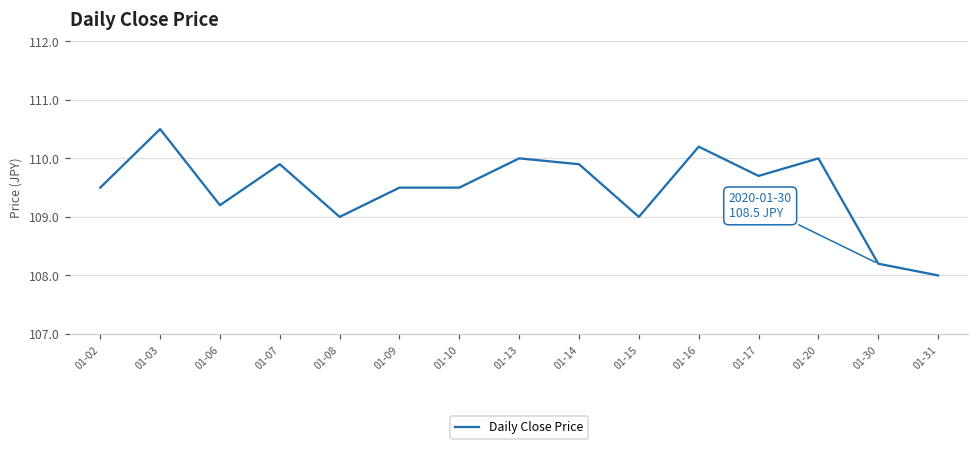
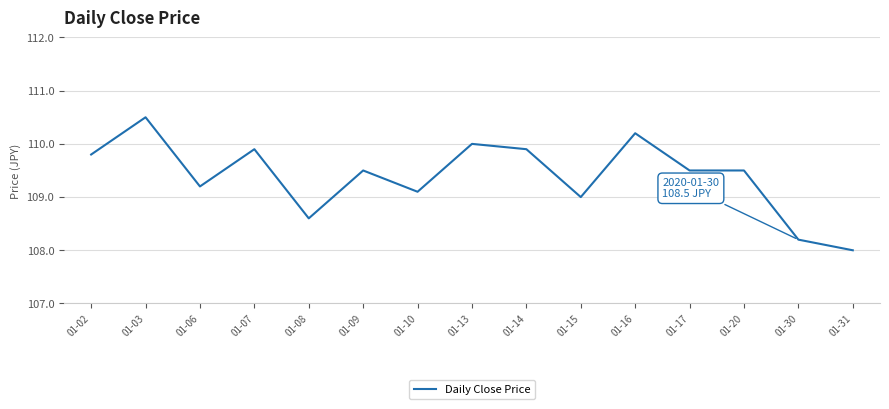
  {
-   "01-02": 109.5,
+   "01-02": 109.8,
    "01-03": 110.5,
    "01-06": 109.2,
    "01-07": 109.9,
-   "01-08": 109.0,
+   "01-08": 108.6,
    "01-09": 109.5,
-   "01-10": 109.5,
+   "01-10": 109.1,
    "01-13": 110.0,
    "01-14": 109.9,
    "01-15": 109.0,
    "01-16": 110.2,
-   "01-17": 109.7,
-   "01-20": 110.0,
+   "01-17": 109.5,
+   "01-20": 109.5,
    "01-31": 108.0
  }
